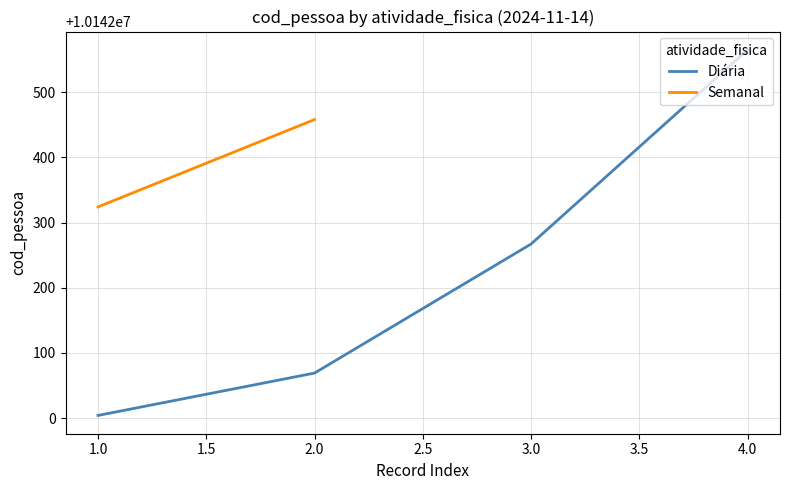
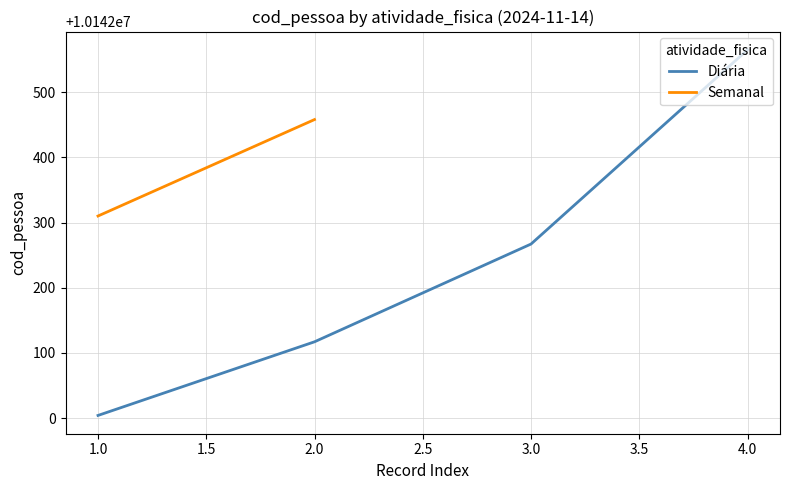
  {
    "Diária": {
      "1.0": 10142000,
-     "2.0": 10142070,
+     "2.0": 10142120,
      "3.0": 10142270
    },
    "Semanal": {
-     "1.0": 10142320,
+     "1.0": 10142310,
      "2.0": 10142460
    }
  }
